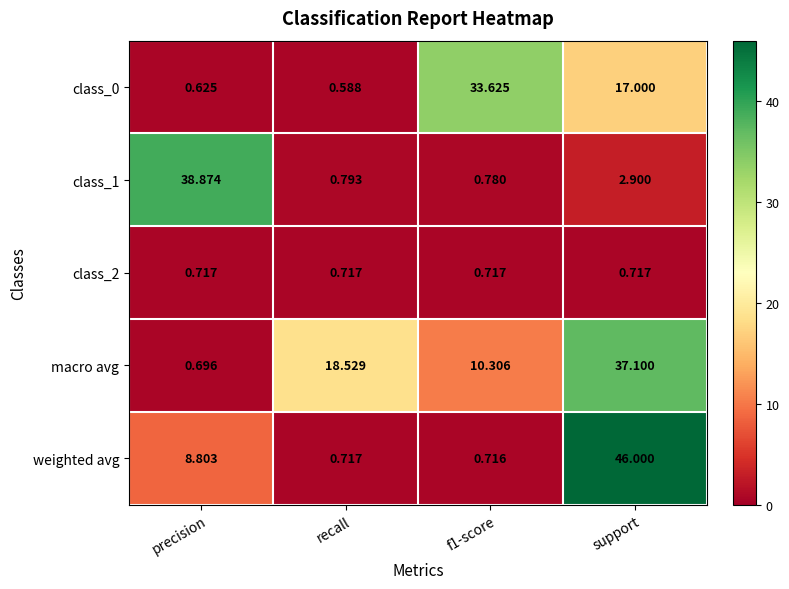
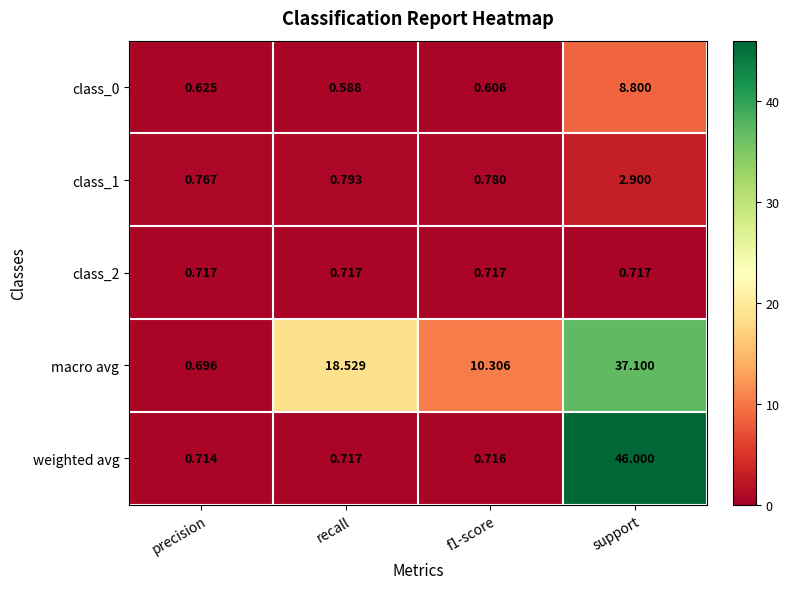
  {
    "class_0": {
      "precision": 0.625,
      "recall": 0.588,
-     "f1-score": 33.625,
-     "support": 17.000
+     "f1-score": 0.606,
+     "support": 8.800
    },
    "class_1": {
-     "precision": 38.874,
+     "precision": 0.767,
      "recall": 0.793,
      "f1-score": 0.780,
      "support": 2.900
    },
    "class_2": {
      "precision": 0.717,
      "recall": 0.717,
      "f1-score": 0.717,
      "support": 0.717
    },
    "macro avg": {
      "precision": 0.696,
      "recall": 18.529,
      "f1-score": 10.306,
      "support": 37.100
    },
    "weighted avg": {
-     "precision": 8.803,
+     "precision": 0.714,
      "recall": 0.717,
      "f1-score": 0.716,
      "support": 46.000
    }
  }
